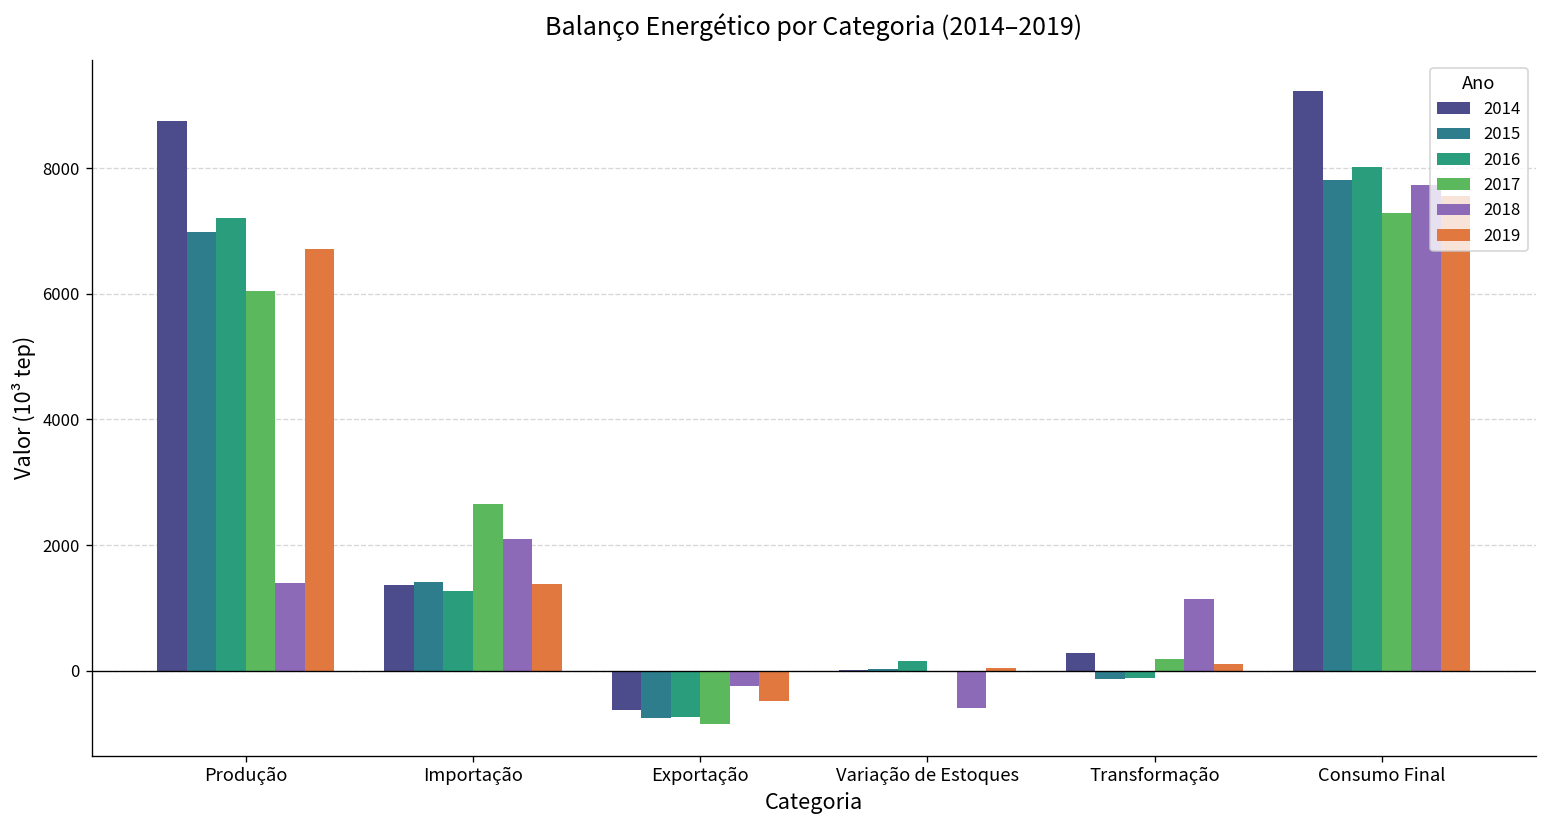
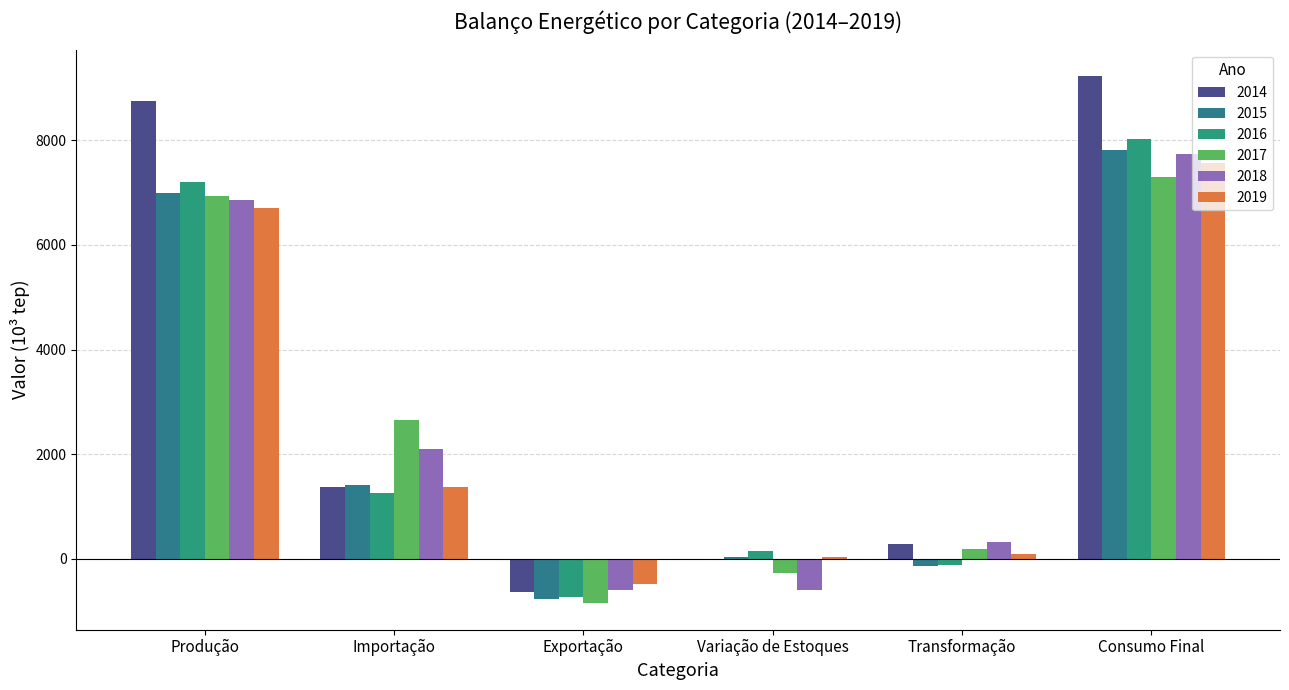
  {
    "2017": {
-     "Produção": 6000,
+     "Produção": 6900,
      "Importação": 2700,
      "Exportação": -800,
-     "Variação de Estoques": 0,
+     "Variação de Estoques": -300,
      "Transformação": 200,
      "Consumo Final": 7300
    },
    "2018": {
-     "Produção": 1400,
+     "Produção": 6900,
      "Importação": 2100,
-     "Exportação": -200,
+     "Exportação": -600,
      "Variação de Estoques": -600,
-     "Transformação": 1100,
+     "Transformação": 300,
      "Consumo Final": 7700
    },
    "2019": {
      "Produção": 6700,
      "Importação": 1400,
      "Exportação": -500,
      "Transformação": 100
    }
  }
